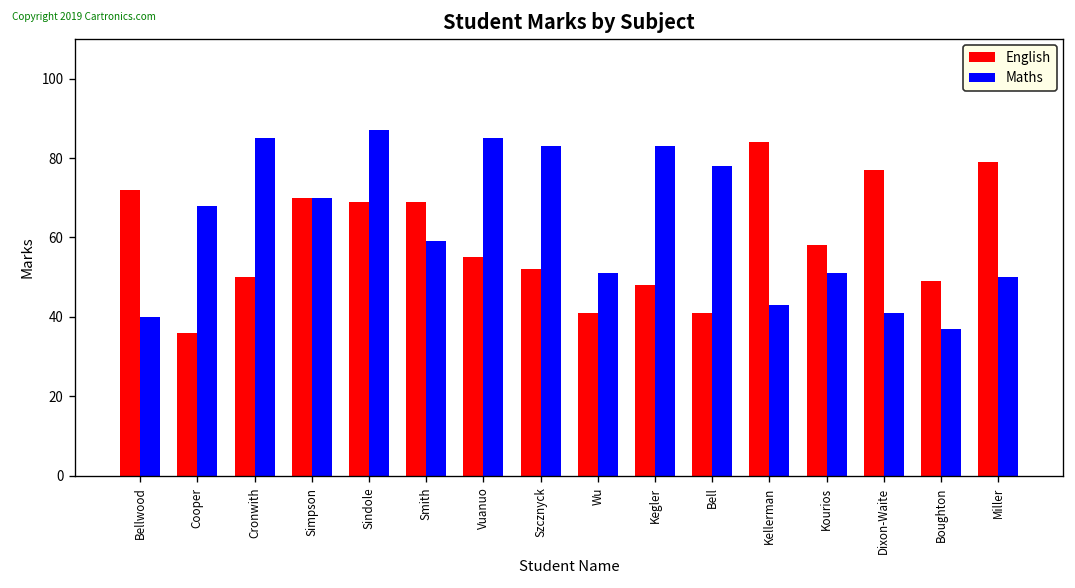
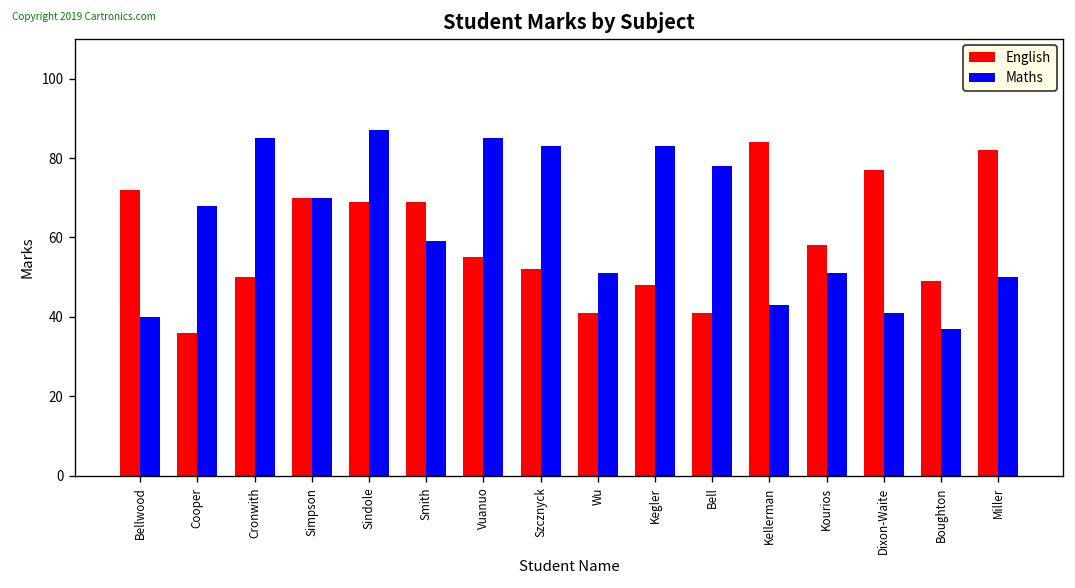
  {
    "English": {
      "Bellwood": 72,
      "Cooper": 36,
      "Cronwith": 50,
      "Simpson": 70,
      "Sindole": 69,
      "Smith": 69,
      "Vuanuo": 55,
      "Szcznyck": 52,
      "Wu": 41,
      "Kegler": 48,
      "Bell": 41,
      "Kellerman": 84,
      "Kourios": 58,
      "Dixon-Waite": 77,
      "Boughton": 49,
-     "Miller": 79
+     "Miller": 82
    },
    "Maths": {
      "Bellwood": 40,
      "Cooper": 68,
      "Cronwith": 85,
      "Simpson": 70,
      "Sindole": 87,
      "Smith": 59,
      "Vuanuo": 85,
      "Szcznyck": 83,
      "Wu": 51,
      "Kegler": 83,
      "Bell": 78,
      "Kellerman": 43,
      "Kourios": 51,
      "Dixon-Waite": 41,
      "Boughton": 37,
      "Miller": 50
    }
  }
